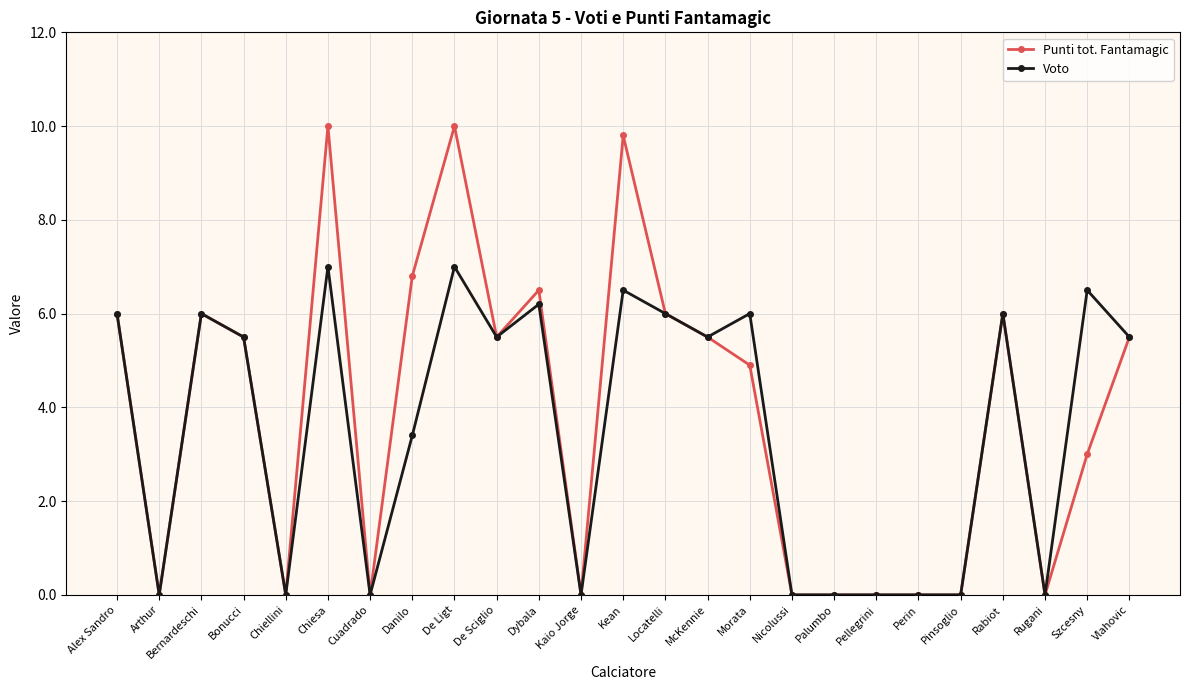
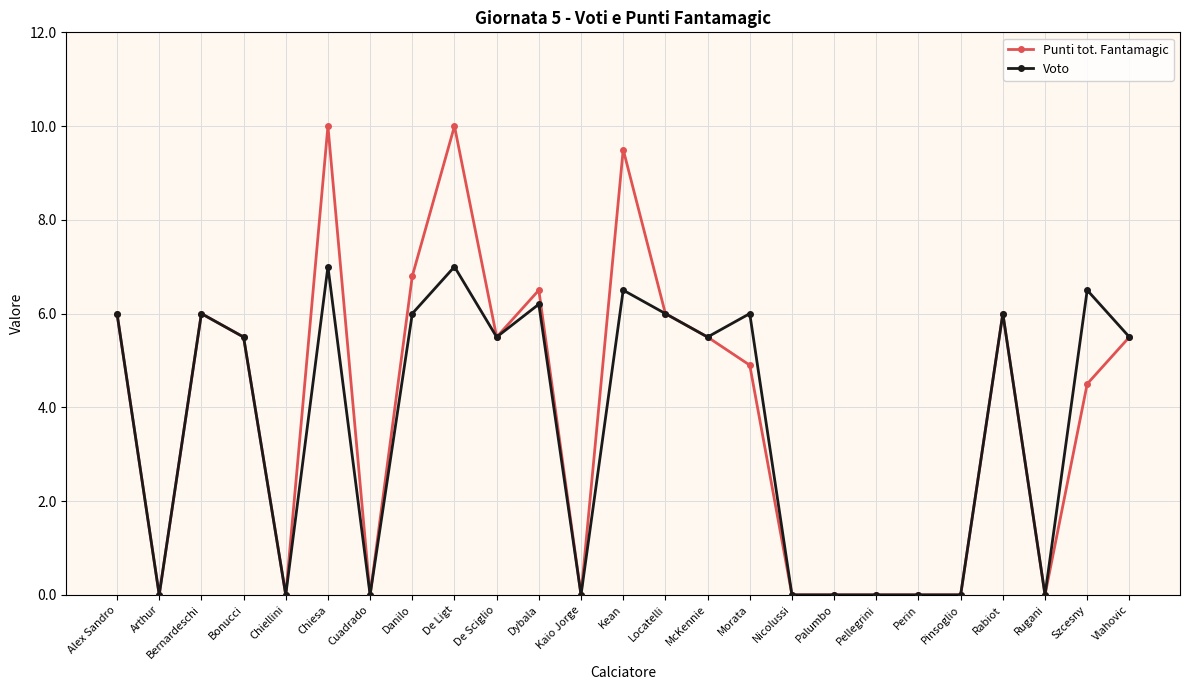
  {
    "Punti tot. Fantamagic": {
      "Chiesa": 10.0,
      "Danilo": 6.8,
      "De Ligt": 10.0,
      "Dybala": 6.5,
-     "Kean": 9.8,
+     "Kean": 9.5,
      "Morata": 4.9,
-     "Szcesny": 3.0
+     "Szcesny": 4.5
    },
    "Voto": {
      "Chiesa": 7.0,
-     "Danilo": 3.4,
+     "Danilo": 6.0,
      "De Ligt": 7.0,
      "Dybala": 6.2,
      "Kean": 6.5,
      "Morata": 6.0,
      "Szcesny": 6.5
    }
  }
